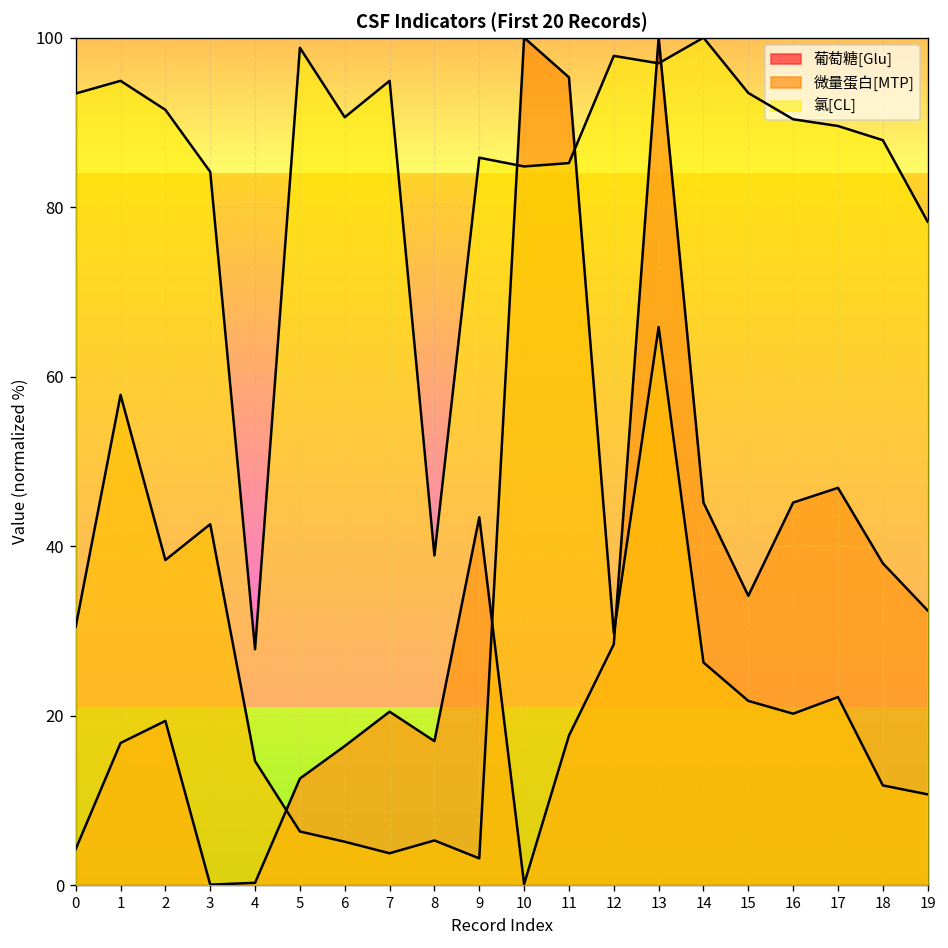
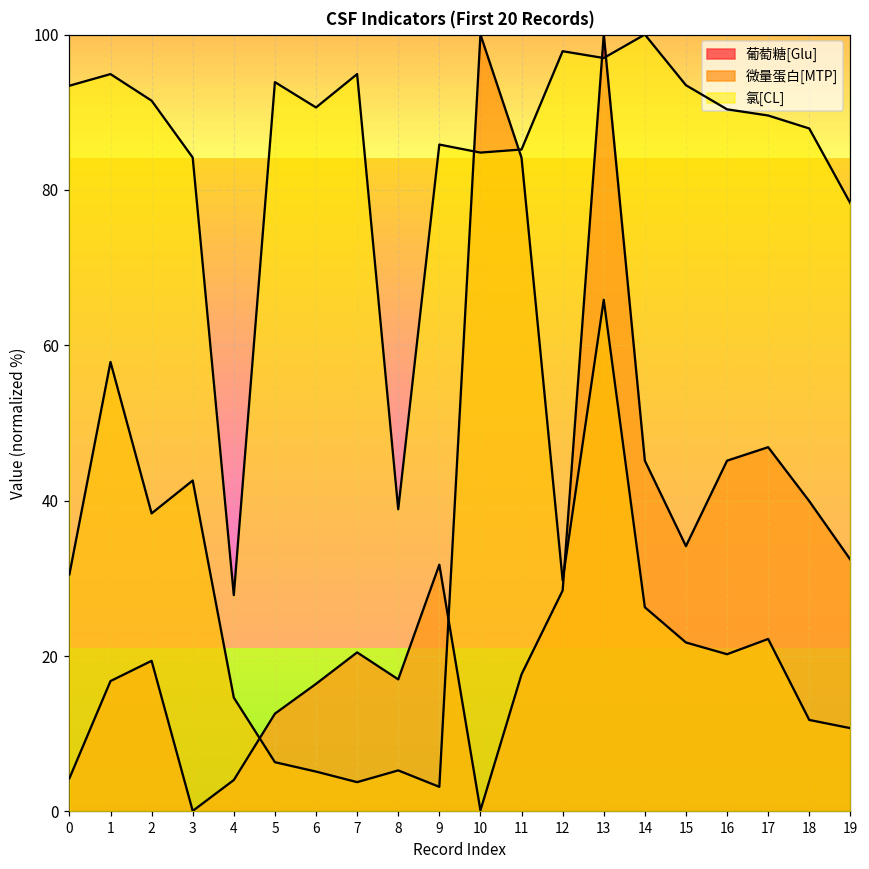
  {
    "葡萄糖[Glu]": {
      "0": 4,
      "1": 17,
      "2": 19,
      "3": 0,
-     "4": 0,
+     "4": 4,
      "5": 13,
      "6": 16,
      "7": 20,
      "8": 17,
-     "9": 43,
+     "9": 32,
      "10": 0,
      "11": 18,
      "12": 28,
      "13": 100,
      "14": 45,
      "15": 34,
      "16": 45,
      "17": 47,
-     "18": 38,
+     "18": 40,
      "19": 32
    },
    "微量蛋白[MTP]": {
      "0": 31,
      "1": 58,
      "2": 38,
      "3": 43,
      "4": 15,
      "5": 6,
      "6": 5,
      "7": 4,
      "8": 5,
      "9": 3,
      "10": 100,
-     "11": 95,
+     "11": 84,
      "12": 30,
      "13": 66,
      "14": 26,
      "15": 22,
      "16": 20,
      "17": 22,
      "18": 12,
      "19": 11
    },
    "氯[CL]": {
      "0": 93,
      "1": 95,
      "2": 91,
      "3": 84,
      "4": 28,
-     "5": 99,
+     "5": 94,
      "6": 91,
      "7": 95,
      "8": 39,
      "9": 86,
      "10": 85,
      "11": 85,
      "12": 98,
      "13": 97,
      "14": 100,
      "15": 93,
      "17": 90,
      "18": 88,
      "19": 78
    }
  }
